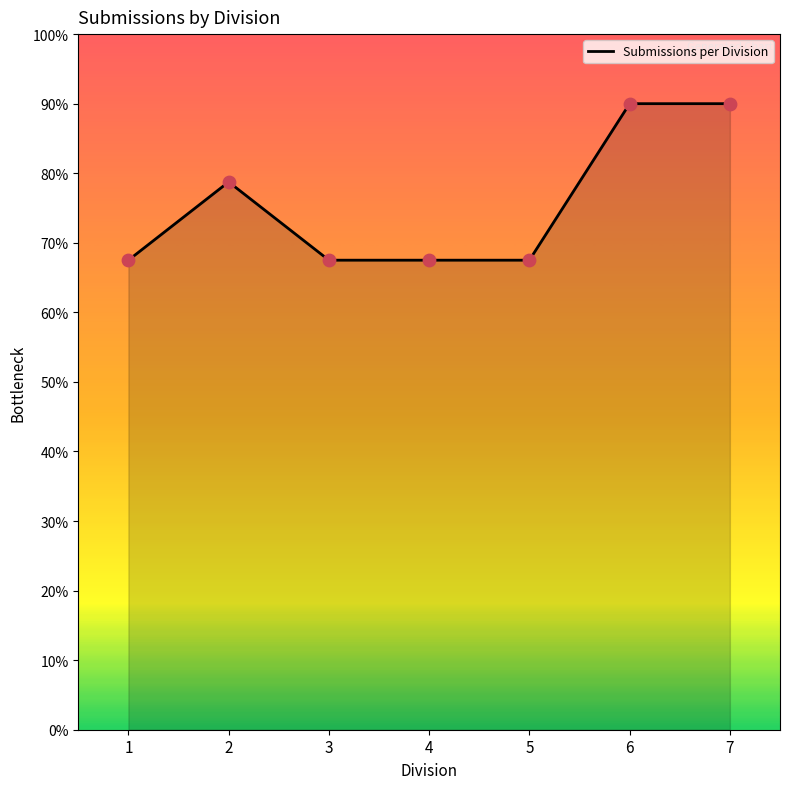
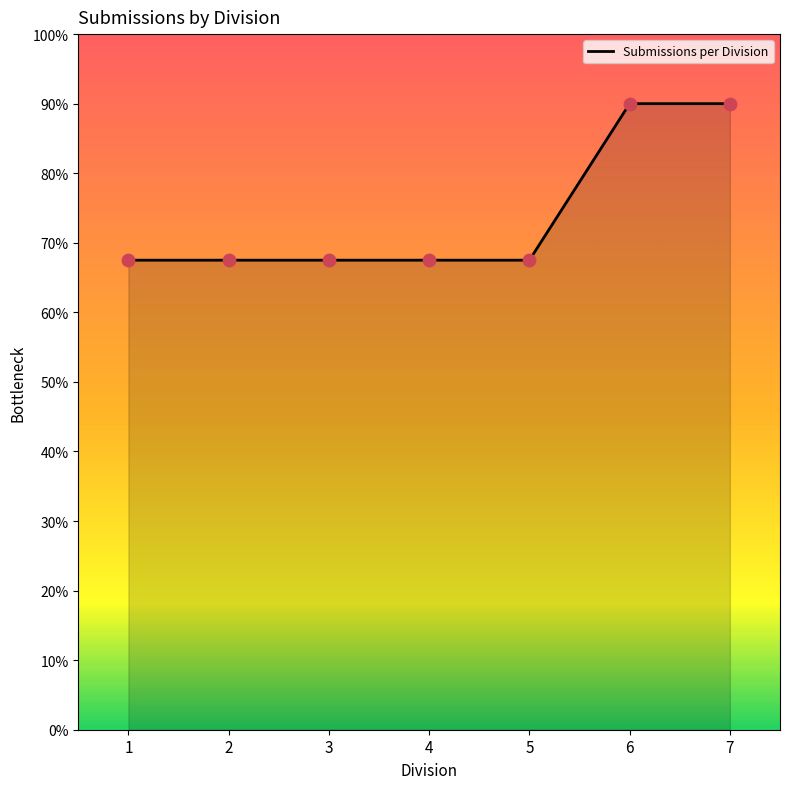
  {
    "1": "68%",
-   "2": "79%",
+   "2": "68%",
    "3": "68%",
    "4": "68%",
    "5": "68%",
    "6": "90%",
    "7": "90%"
  }
